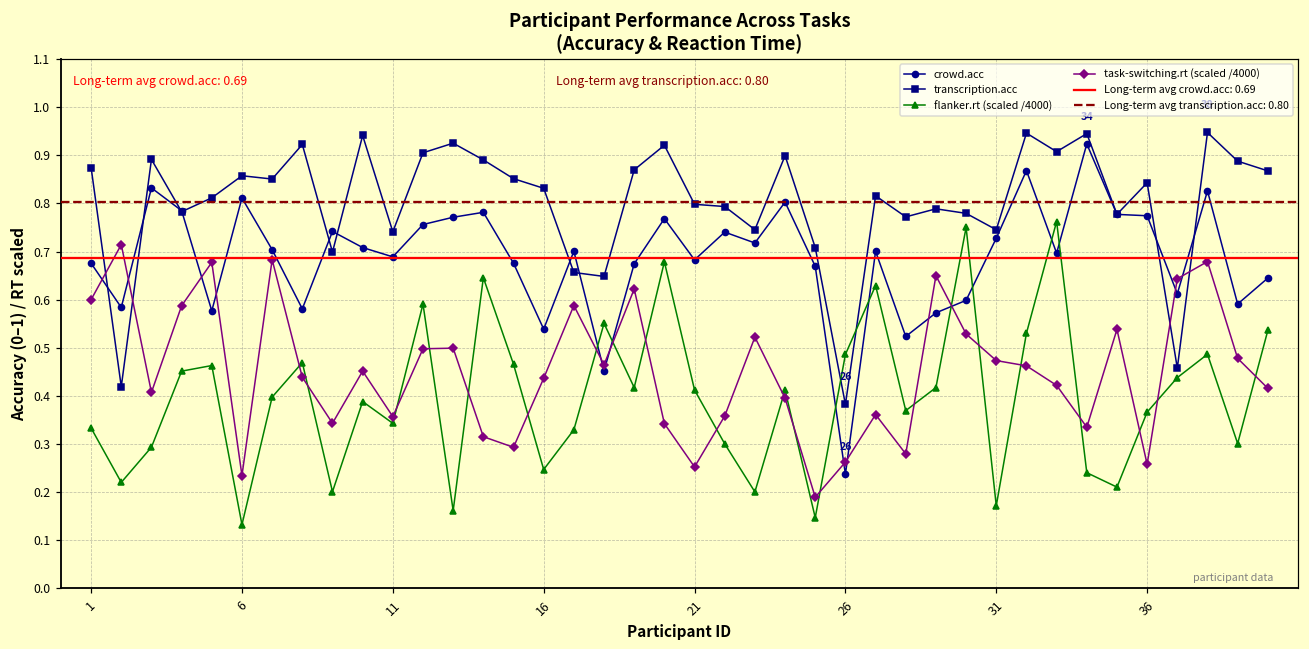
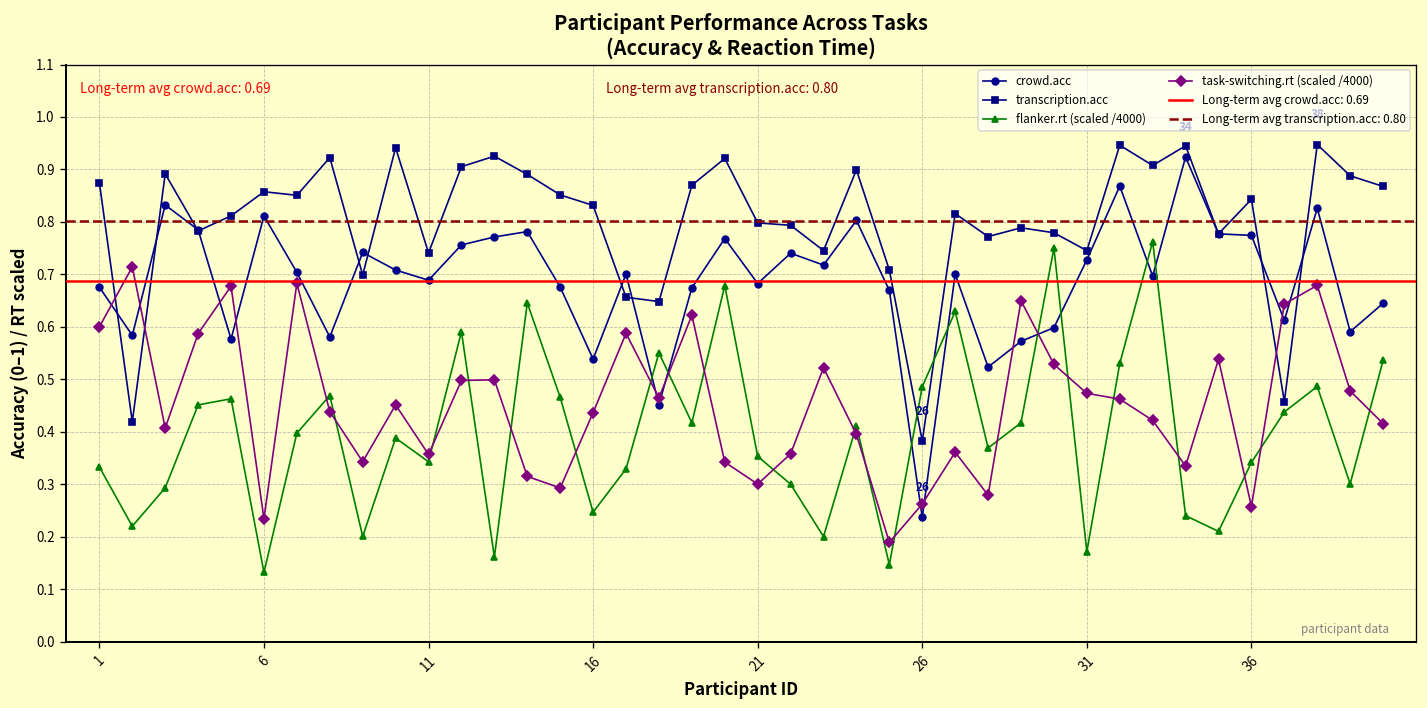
  {
    "flanker.rt (scaled /4000)": {
      "1": 0.33,
      "6": 0.13,
      "11": 0.34,
      "16": 0.25,
-     "21": 0.41,
+     "21": 0.35,
      "31": 0.17,
-     "36": 0.37
+     "36": 0.34
    },
    "task-switching.rt (scaled /4000)": {
      "1": 0.60,
      "6": 0.23,
      "11": 0.36,
      "16": 0.44,
-     "21": 0.25,
+     "21": 0.30,
      "31": 0.47,
      "36": 0.26
    }
  }
